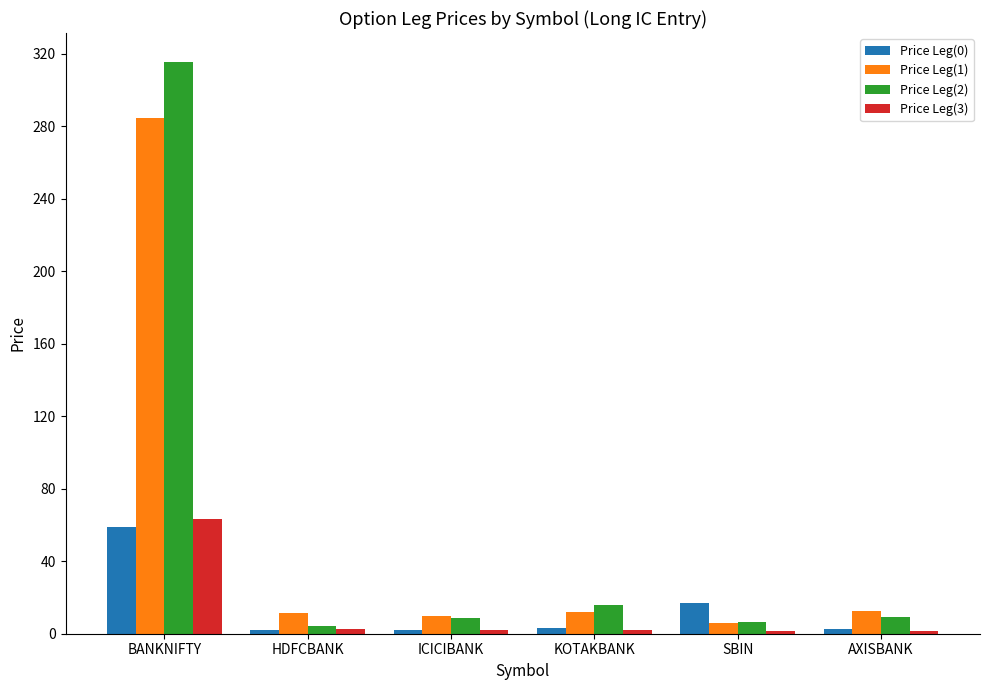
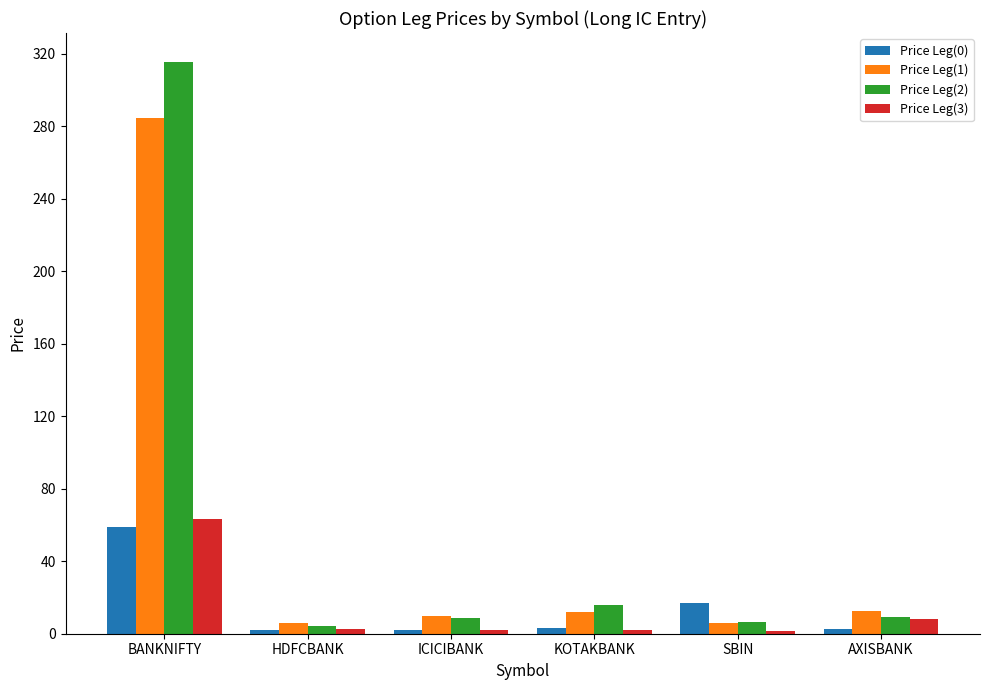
  {
    "Price Leg(0)": {
      "BANKNIFTY": 59,
      "HDFCBANK": 2,
      "ICICIBANK": 2,
      "KOTAKBANK": 3,
      "SBIN": 17,
      "AXISBANK": 3
    },
    "Price Leg(1)": {
      "BANKNIFTY": 284,
-     "HDFCBANK": 12,
+     "HDFCBANK": 6,
      "ICICIBANK": 10,
      "KOTAKBANK": 12,
      "SBIN": 6,
      "AXISBANK": 13
    },
    "Price Leg(2)": {
      "BANKNIFTY": 316,
      "HDFCBANK": 4,
      "ICICIBANK": 9,
      "KOTAKBANK": 16,
      "SBIN": 6,
      "AXISBANK": 9
    },
    "Price Leg(3)": {
      "BANKNIFTY": 64,
      "HDFCBANK": 2,
      "ICICIBANK": 2,
      "KOTAKBANK": 2,
      "SBIN": 1,
-     "AXISBANK": 2
+     "AXISBANK": 8
    }
  }
